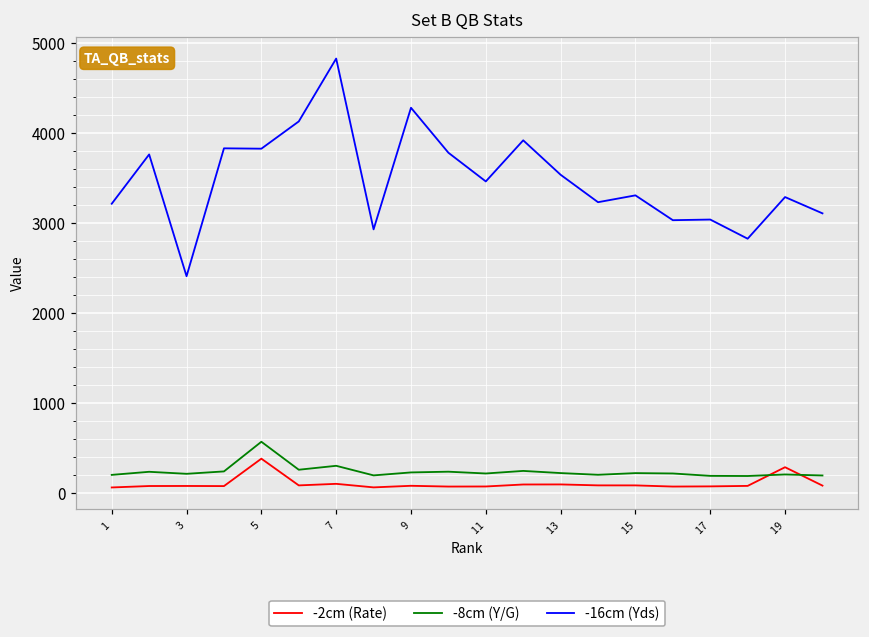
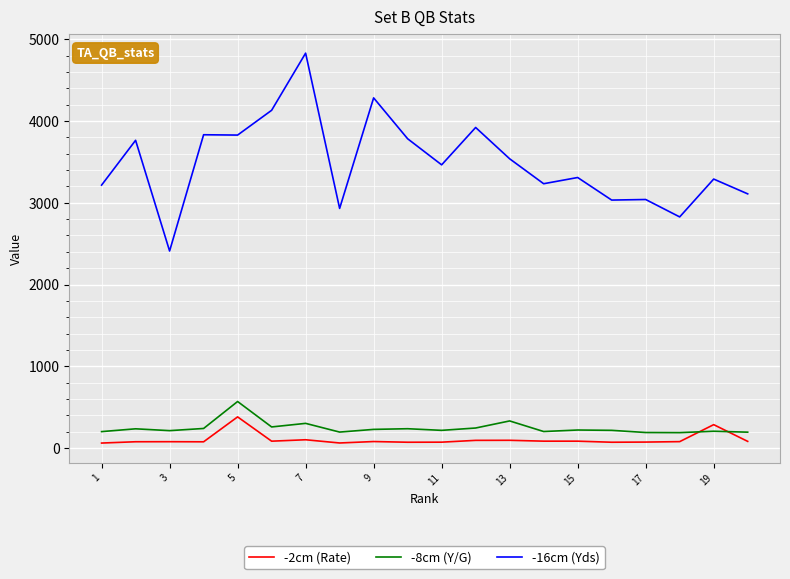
  {
    "-2cm (Rate)": {
      "1": 100,
      "3": 100,
      "5": 400,
      "7": 100,
      "9": 100,
      "11": 100,
      "13": 100,
      "15": 100,
      "17": 100,
      "19": 300
    },
    "-8cm (Y/G)": {
      "1": 200,
      "3": 200,
      "5": 600,
      "7": 300,
      "9": 200,
      "11": 200,
-     "13": 200,
+     "13": 300,
      "15": 200,
      "17": 200,
      "19": 200
    },
    "-16cm (Yds)": {
      "1": 3200,
      "3": 2400,
      "5": 3800,
      "7": 4800,
      "9": 4300,
      "11": 3500,
      "13": 3500,
      "15": 3300,
      "17": 3000,
      "19": 3300
    }
  }
